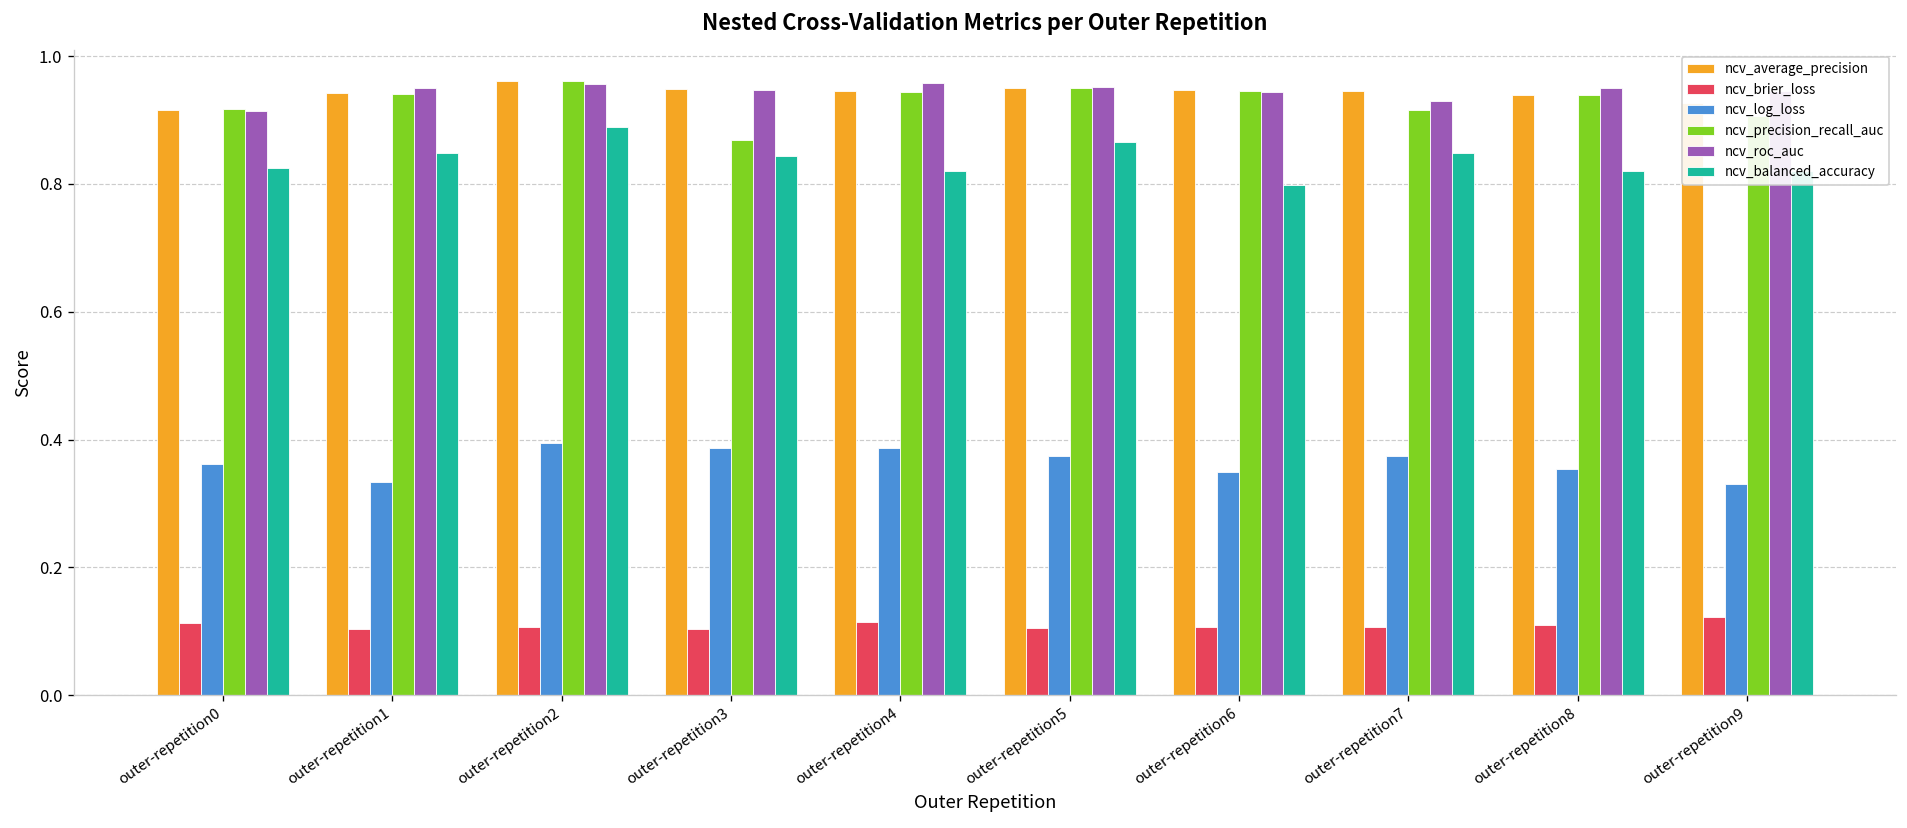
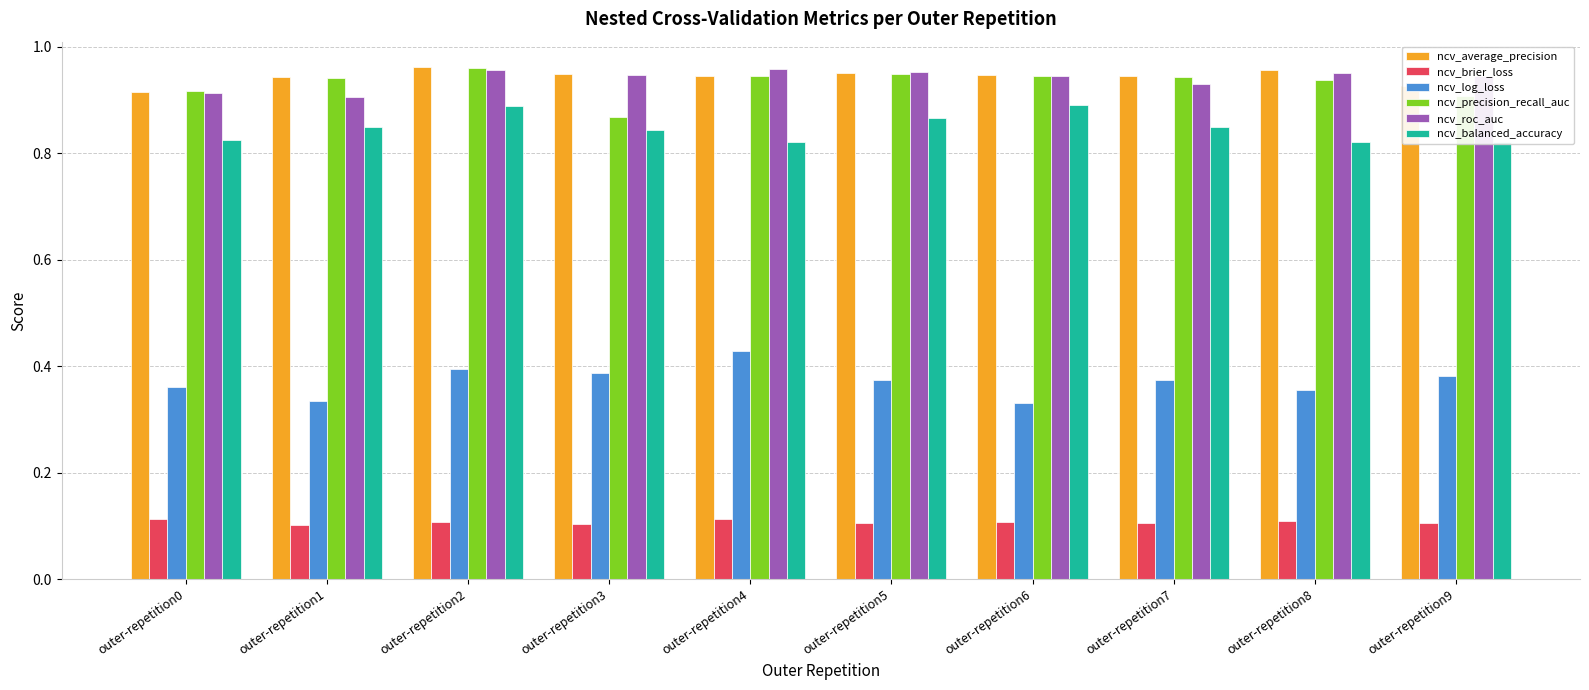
  {
    "ncv_average_precision": {
      "outer-repetition0": 0.92,
      "outer-repetition1": 0.94,
      "outer-repetition2": 0.96,
      "outer-repetition3": 0.95,
      "outer-repetition4": 0.95,
      "outer-repetition5": 0.95,
      "outer-repetition6": 0.95,
      "outer-repetition7": 0.95,
-     "outer-repetition8": 0.94
+     "outer-repetition8": 0.96
    },
    "ncv_brier_loss": {
      "outer-repetition0": 0.11,
      "outer-repetition1": 0.10,
      "outer-repetition2": 0.11,
      "outer-repetition3": 0.10,
      "outer-repetition4": 0.11,
      "outer-repetition5": 0.10,
      "outer-repetition6": 0.11,
      "outer-repetition7": 0.11,
      "outer-repetition8": 0.11,
-     "outer-repetition9": 0.12
+     "outer-repetition9": 0.11
    },
    "ncv_log_loss": {
      "outer-repetition0": 0.36,
      "outer-repetition1": 0.33,
      "outer-repetition2": 0.39,
      "outer-repetition3": 0.39,
-     "outer-repetition4": 0.39,
+     "outer-repetition4": 0.43,
      "outer-repetition5": 0.37,
-     "outer-repetition6": 0.35,
+     "outer-repetition6": 0.33,
      "outer-repetition7": 0.37,
      "outer-repetition8": 0.35,
-     "outer-repetition9": 0.33
+     "outer-repetition9": 0.38
    },
    "ncv_precision_recall_auc": {
      "outer-repetition0": 0.92,
      "outer-repetition1": 0.94,
      "outer-repetition2": 0.96,
      "outer-repetition3": 0.87,
      "outer-repetition4": 0.94,
      "outer-repetition5": 0.95,
      "outer-repetition6": 0.95,
-     "outer-repetition7": 0.92,
+     "outer-repetition7": 0.94,
      "outer-repetition8": 0.94
    },
    "ncv_roc_auc": {
      "outer-repetition0": 0.91,
-     "outer-repetition1": 0.95,
+     "outer-repetition1": 0.91,
      "outer-repetition2": 0.96,
      "outer-repetition3": 0.95,
      "outer-repetition4": 0.96,
      "outer-repetition5": 0.95,
      "outer-repetition6": 0.94,
      "outer-repetition7": 0.93,
      "outer-repetition8": 0.95
    },
    "ncv_balanced_accuracy": {
      "outer-repetition0": 0.83,
      "outer-repetition1": 0.85,
      "outer-repetition2": 0.89,
      "outer-repetition3": 0.84,
      "outer-repetition4": 0.82,
      "outer-repetition5": 0.87,
-     "outer-repetition6": 0.80,
+     "outer-repetition6": 0.89,
      "outer-repetition7": 0.85,
      "outer-repetition8": 0.82
    }
  }
